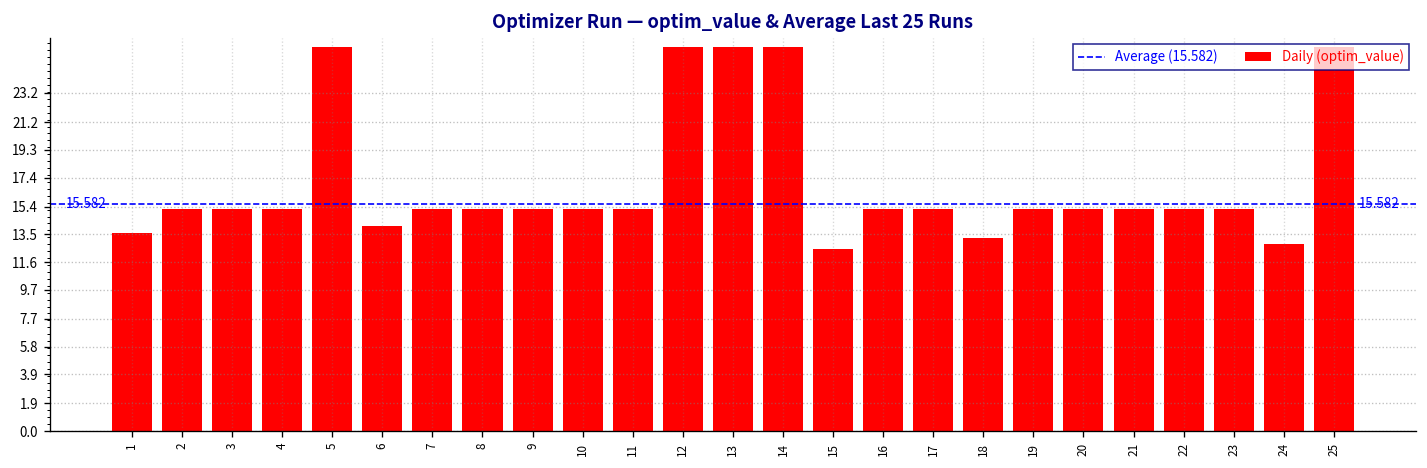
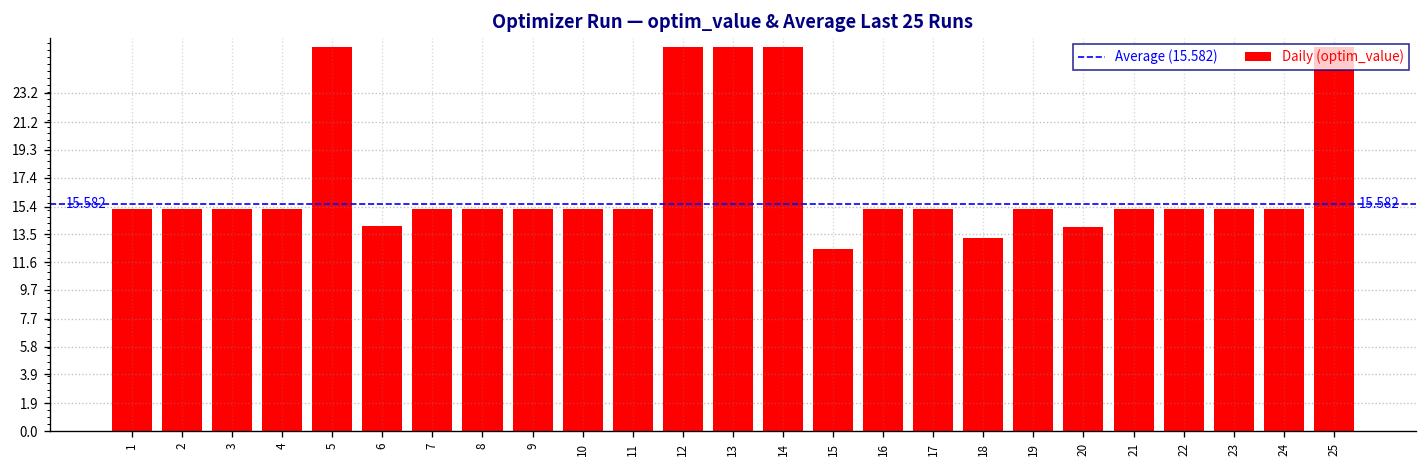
  {
-   "1": 13.6,
+   "1": 15.3,
    "2": 15.3,
    "3": 15.3,
    "4": 15.3,
    "5": 26.4,
    "6": 14.0,
    "7": 15.3,
    "8": 15.3,
    "9": 15.3,
    "10": 15.3,
    "11": 15.3,
    "12": 26.4,
    "13": 26.4,
    "14": 26.4,
    "15": 12.5,
    "16": 15.3,
    "17": 15.3,
    "18": 13.2,
    "19": 15.3,
-   "20": 15.3,
+   "20": 14.0,
    "21": 15.3,
    "22": 15.3,
    "23": 15.3,
-   "24": 12.9
+   "24": 15.3
  }
